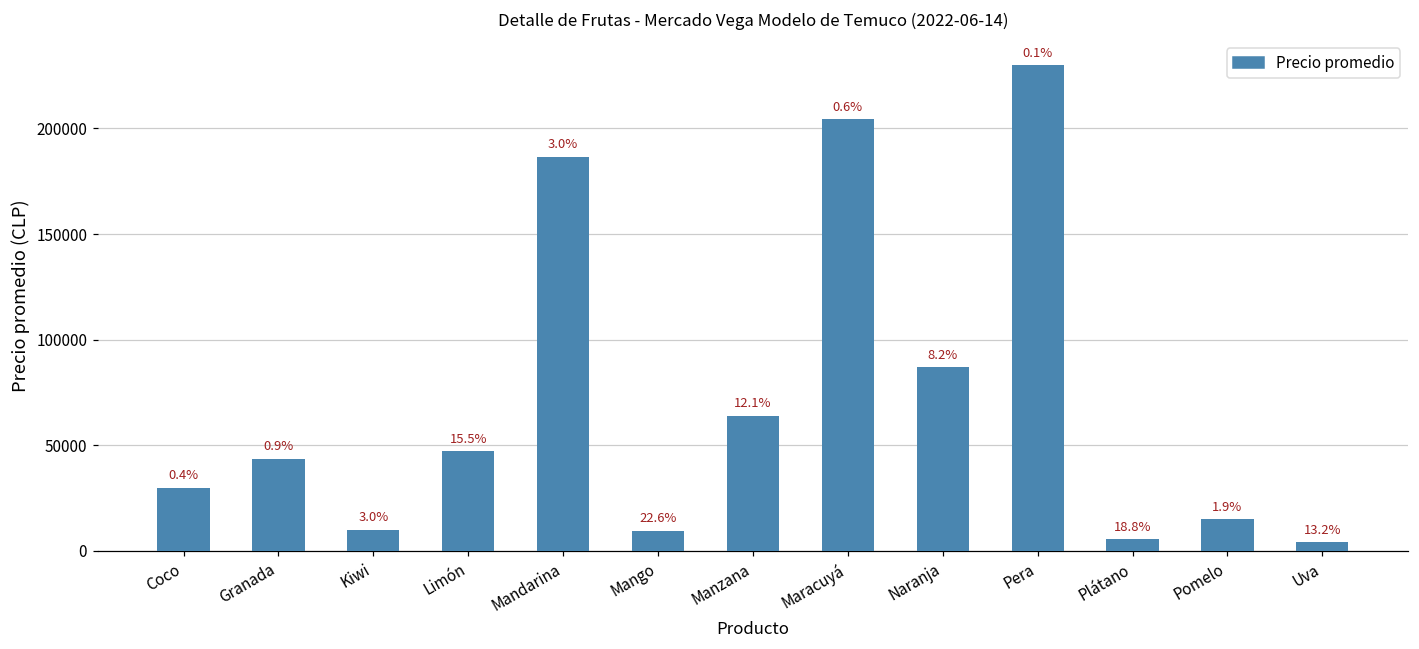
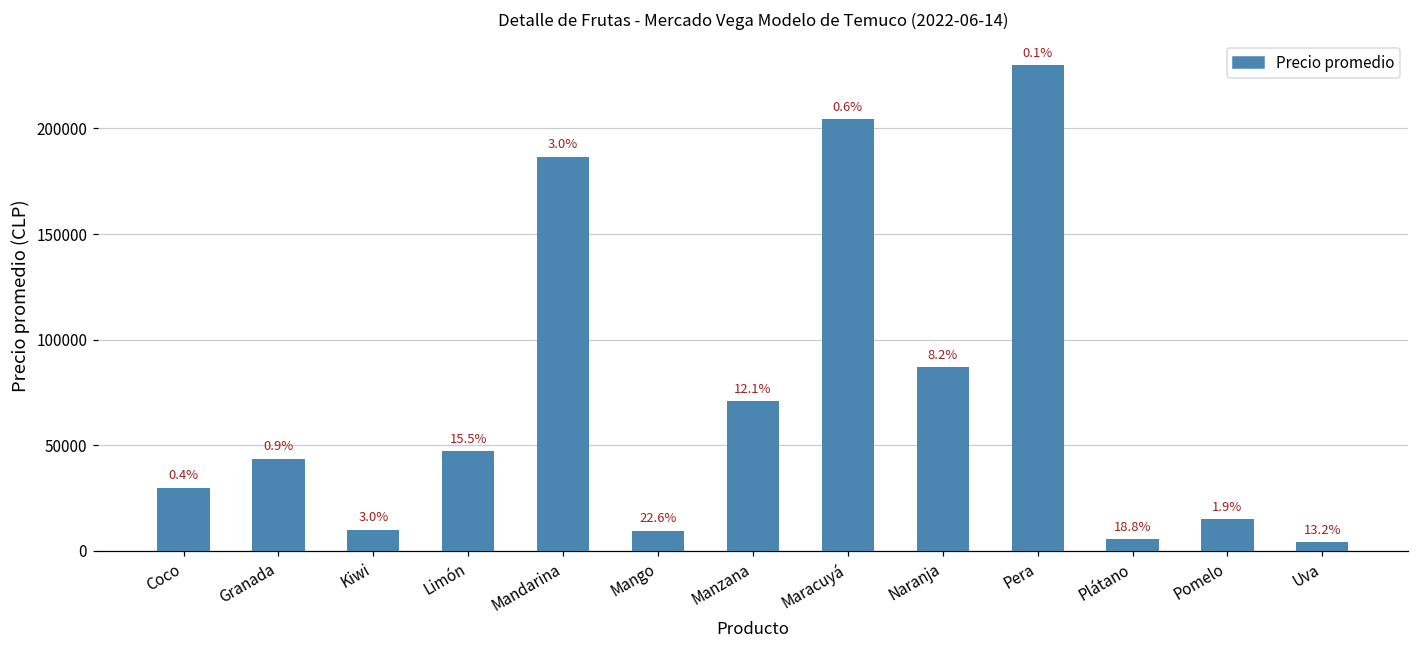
  {
-   "Manzana": 64000
+   "Manzana": 71000
  }
